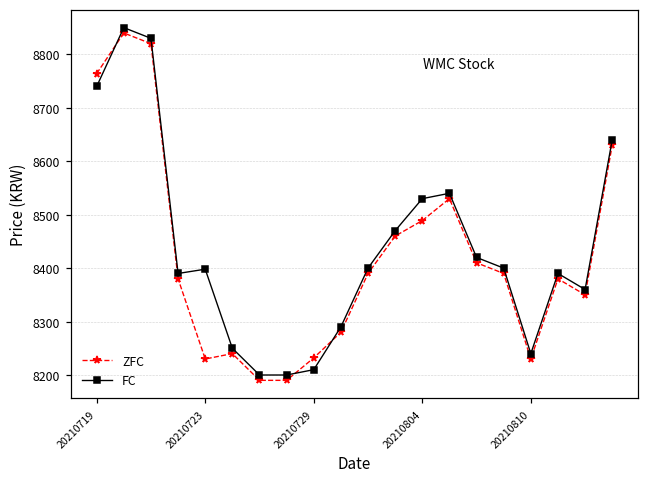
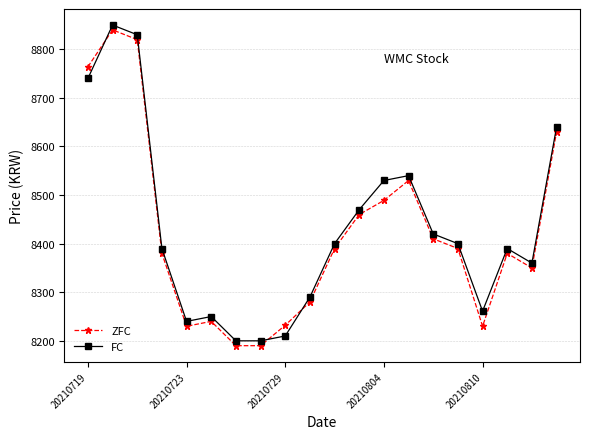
  {
    "ZFC": {
      "20210719": 8760,
      "20210723": 8230,
      "20210729": 8230,
      "20210804": 8490,
      "20210810": 8230
    },
    "FC": {
      "20210719": 8740,
-     "20210723": 8400,
+     "20210723": 8240,
      "20210729": 8210,
      "20210804": 8530,
-     "20210810": 8240
+     "20210810": 8260
    }
  }
